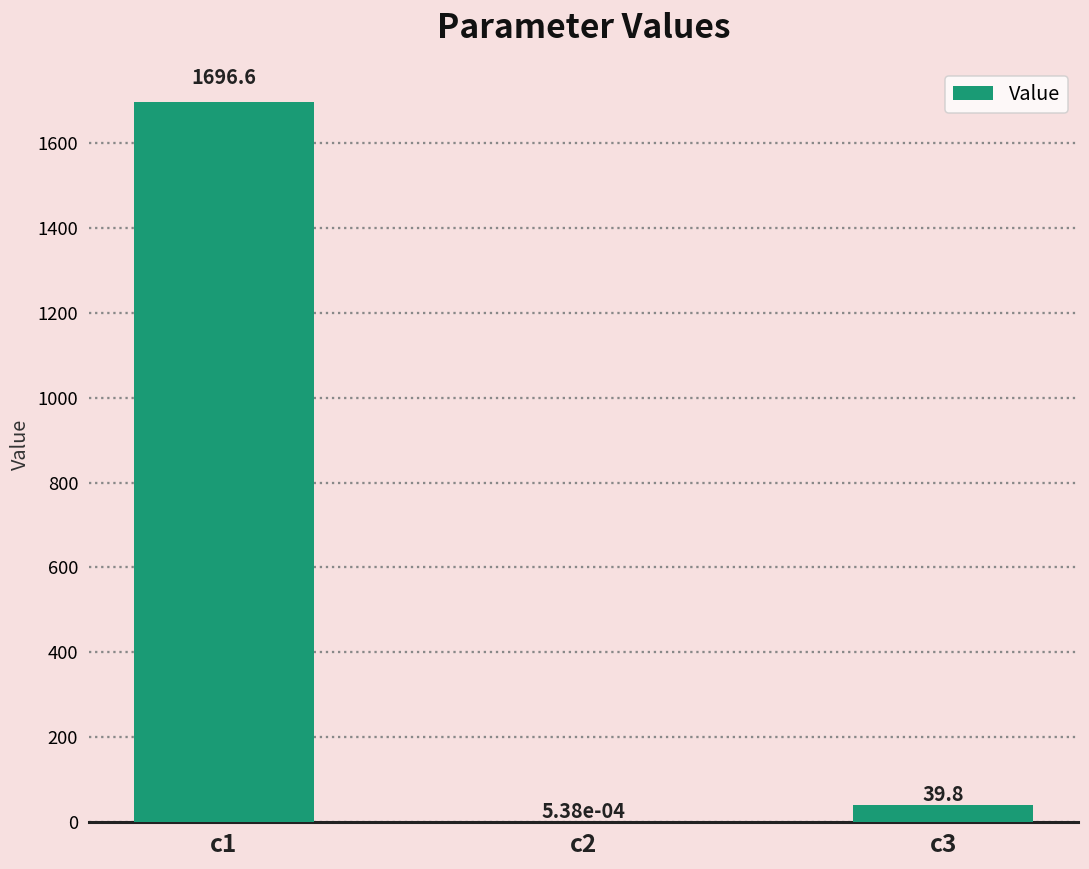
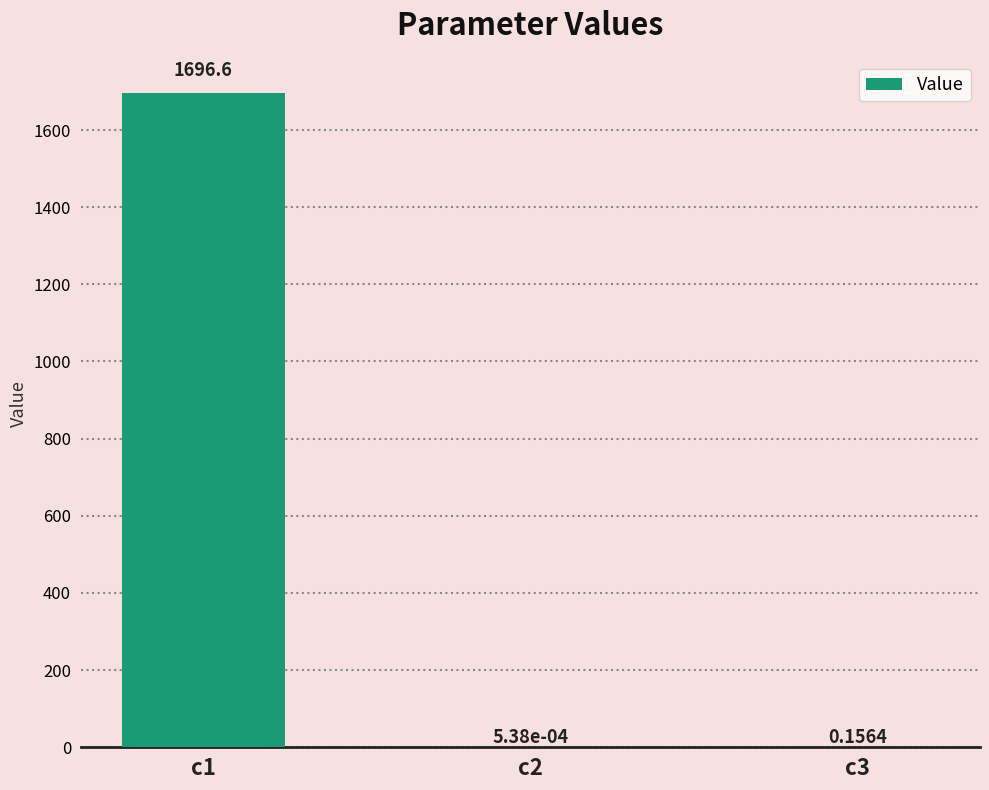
  {
    "c1": "1696.6",
    "c2": "5.38e-04",
-   "c3": "39.8"
+   "c3": "0.1564"
  }
